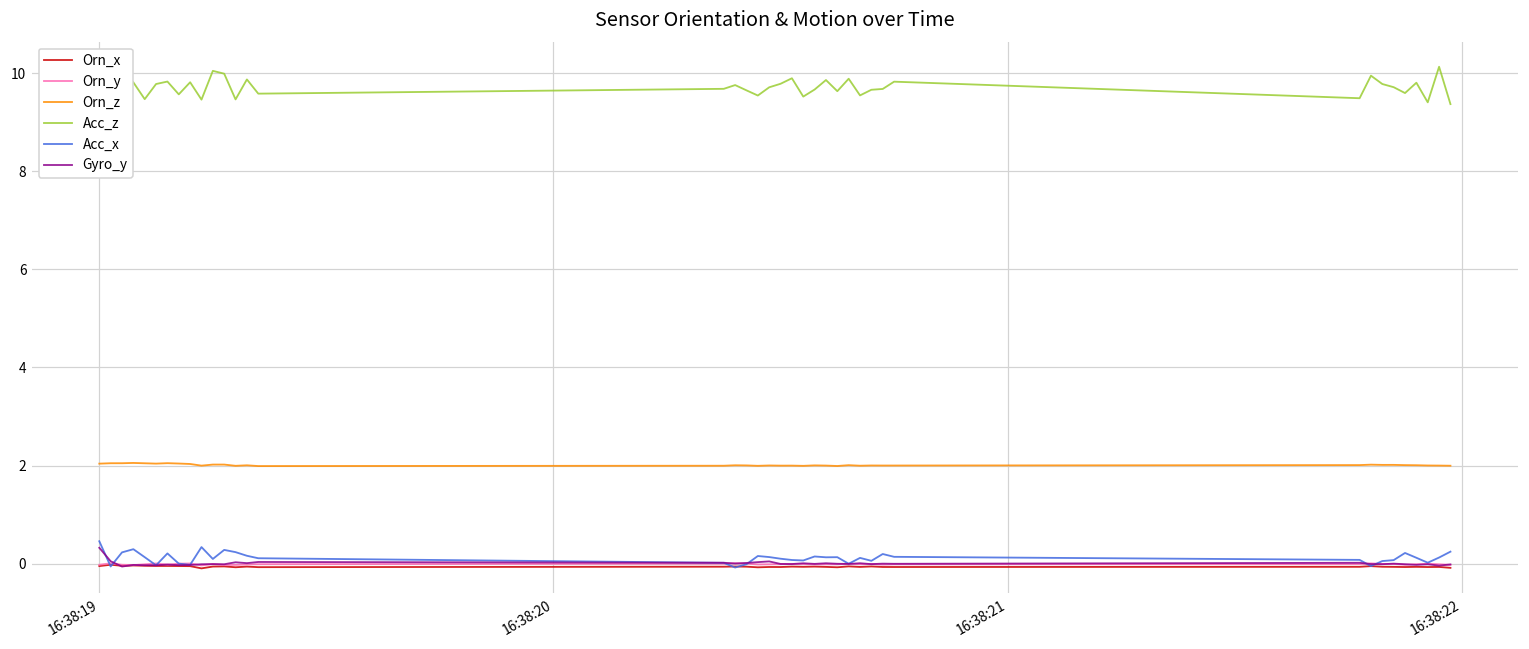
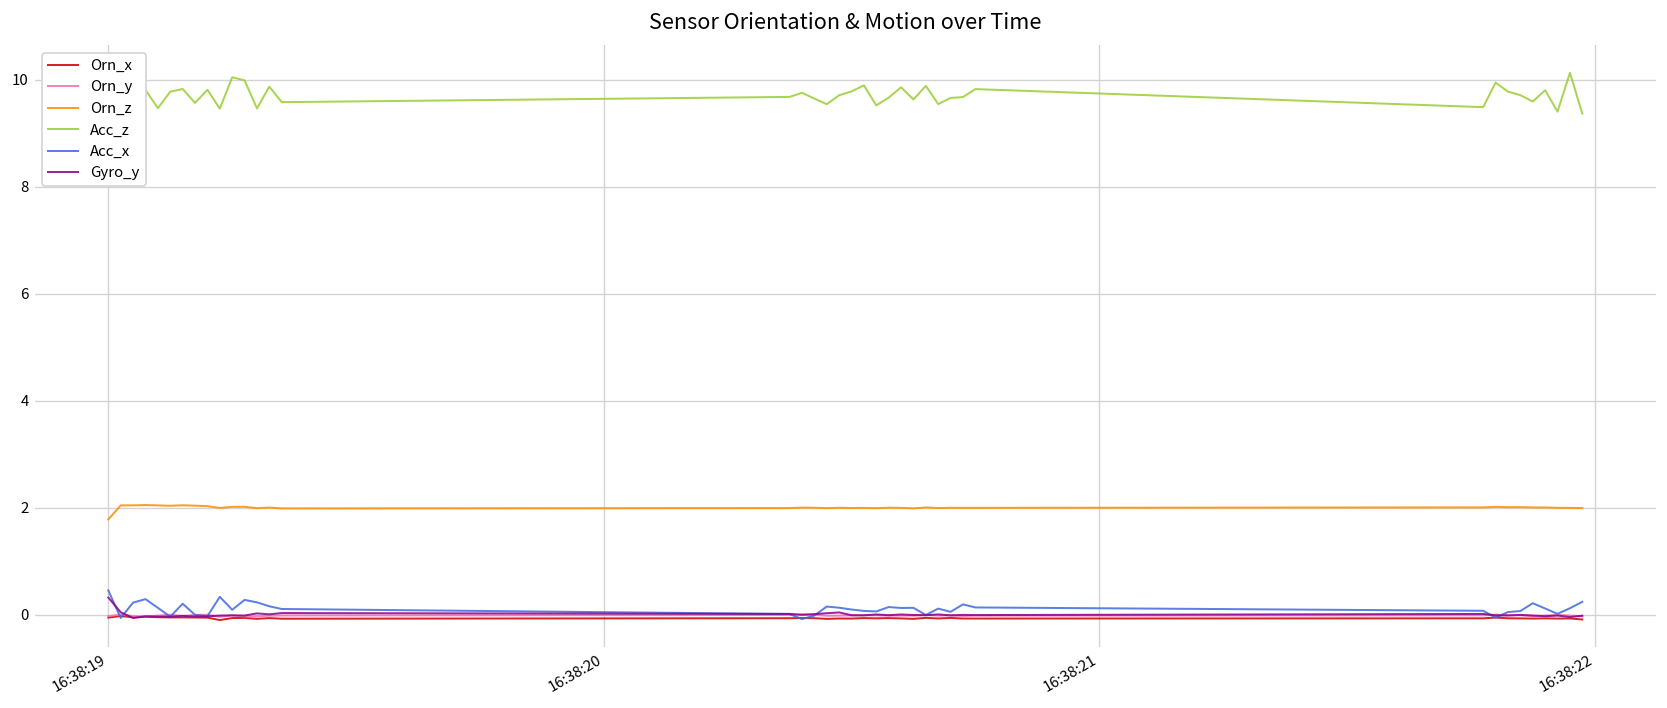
  {
    "Orn_z": {
-     "16:38:19": 2.0
+     "16:38:19": 1.8
    },
    "Acc_x": {
      "16:38:19": 0.5
    },
    "Gyro_y": {
      "16:38:19": 0.3
    }
  }
